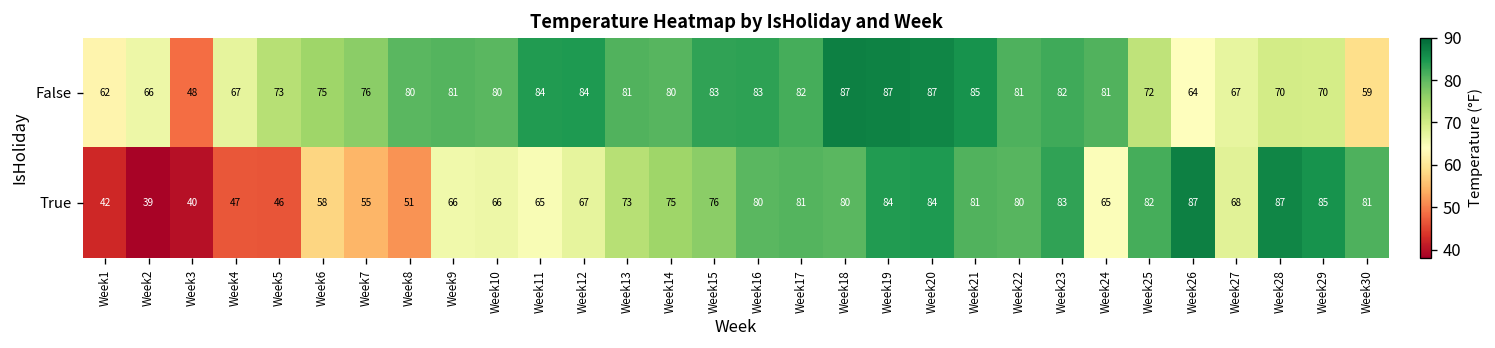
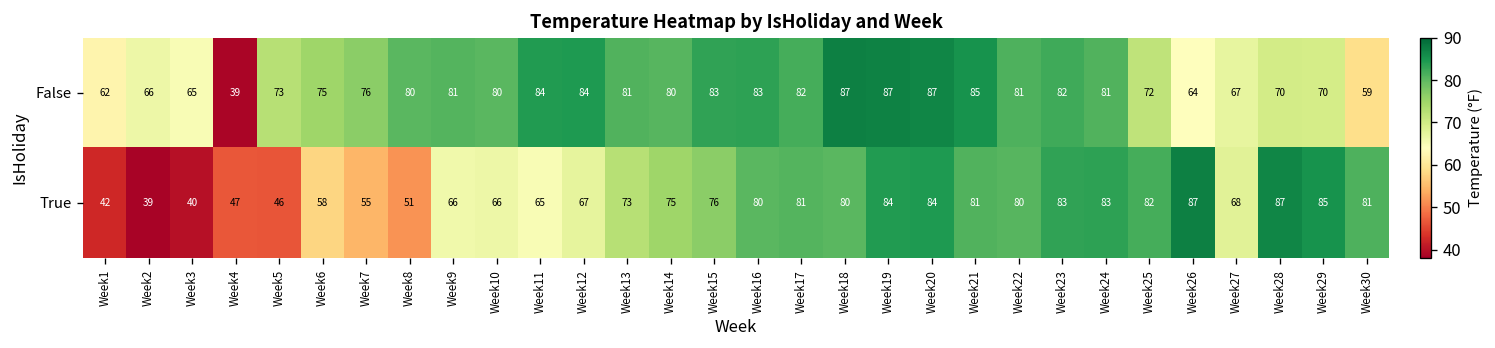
  {
    "False": {
      "Week1": 62,
      "Week2": 66,
-     "Week3": 48,
-     "Week4": 67,
+     "Week3": 65,
+     "Week4": 39,
      "Week5": 73,
      "Week6": 75,
      "Week7": 76,
      "Week8": 80,
      "Week9": 81,
      "Week10": 80,
      "Week11": 84,
      "Week12": 84,
      "Week13": 81,
      "Week14": 80,
      "Week15": 83,
      "Week16": 83,
      "Week17": 82,
      "Week18": 87,
      "Week19": 87,
      "Week20": 87,
      "Week21": 85,
      "Week22": 81,
      "Week23": 82,
      "Week24": 81,
      "Week25": 72,
      "Week26": 64,
      "Week27": 67,
      "Week28": 70,
      "Week29": 70,
      "Week30": 59
    },
    "True": {
      "Week1": 42,
      "Week2": 39,
      "Week3": 40,
      "Week4": 47,
      "Week5": 46,
      "Week6": 58,
      "Week7": 55,
      "Week8": 51,
      "Week9": 66,
      "Week10": 66,
      "Week11": 65,
      "Week12": 67,
      "Week13": 73,
      "Week14": 75,
      "Week15": 76,
      "Week16": 80,
      "Week17": 81,
      "Week18": 80,
      "Week19": 84,
      "Week20": 84,
      "Week21": 81,
      "Week22": 80,
      "Week23": 83,
-     "Week24": 65,
+     "Week24": 83,
      "Week25": 82,
      "Week26": 87,
      "Week27": 68,
      "Week28": 87,
      "Week29": 85,
      "Week30": 81
    }
  }
